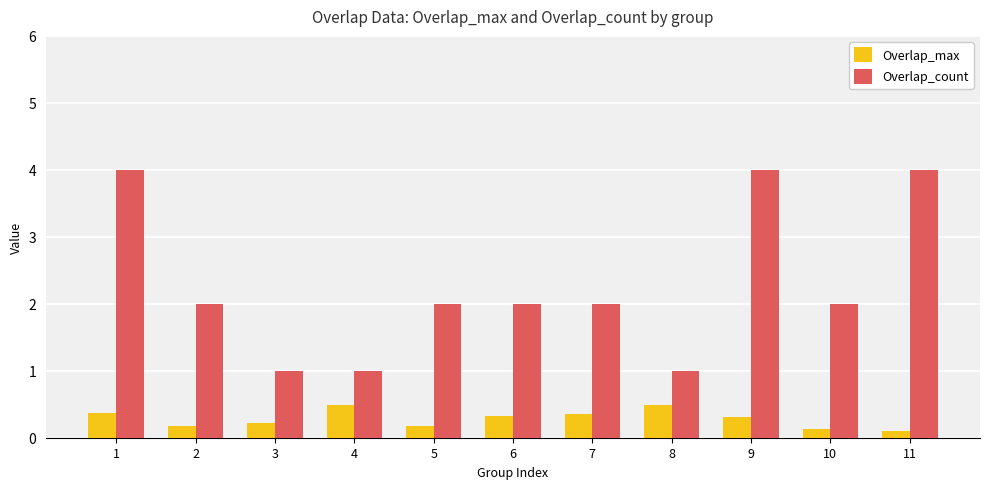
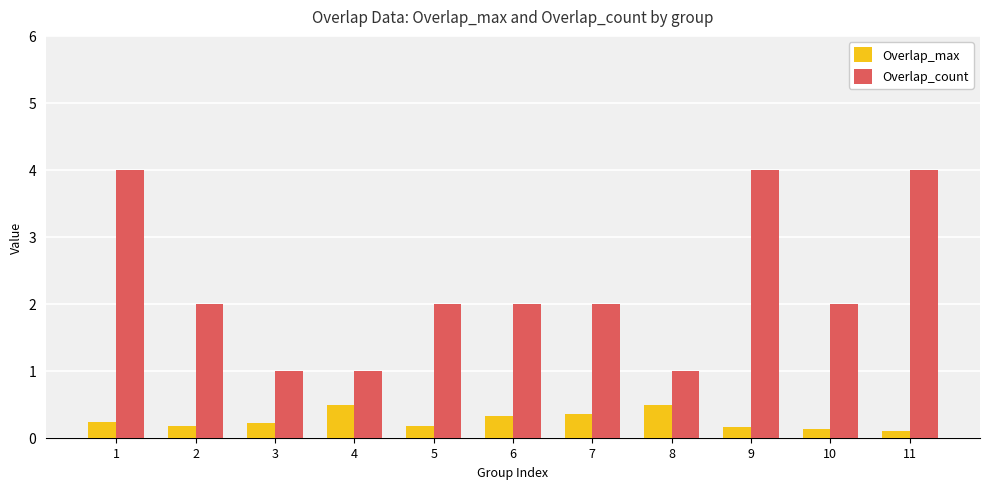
  {
    "Overlap_max": {
-     "1": 0.4,
+     "1": 0.2,
      "2": 0.2,
      "3": 0.2,
      "4": 0.5,
      "5": 0.2,
      "6": 0.3,
      "7": 0.4,
      "8": 0.5,
-     "9": 0.3,
+     "9": 0.2,
      "10": 0.1,
      "11": 0.1
    },
    "Overlap_count": {
      "1": 4.0,
      "2": 2.0,
      "3": 1.0,
      "4": 1.0,
      "5": 2.0,
      "6": 2.0,
      "7": 2.0,
      "8": 1.0,
      "9": 4.0,
      "10": 2.0,
      "11": 4.0
    }
  }
